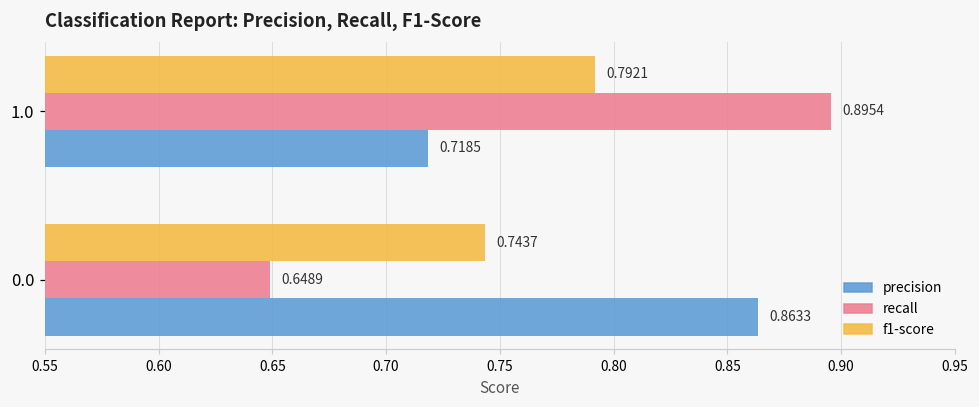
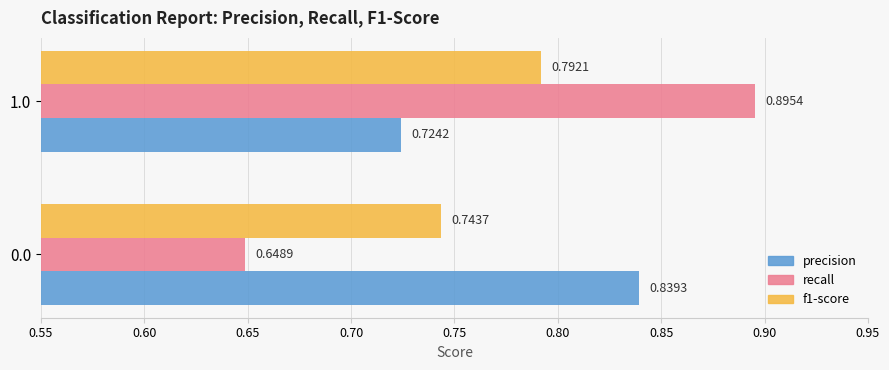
  {
    "precision": {
-     "1.0": 0.7185,
-     "0.0": 0.8633
+     "1.0": 0.7242,
+     "0.0": 0.8393
    },
    "recall": {
      "1.0": 0.8954,
      "0.0": 0.6489
    },
    "f1-score": {
      "1.0": 0.7921,
      "0.0": 0.7437
    }
  }
